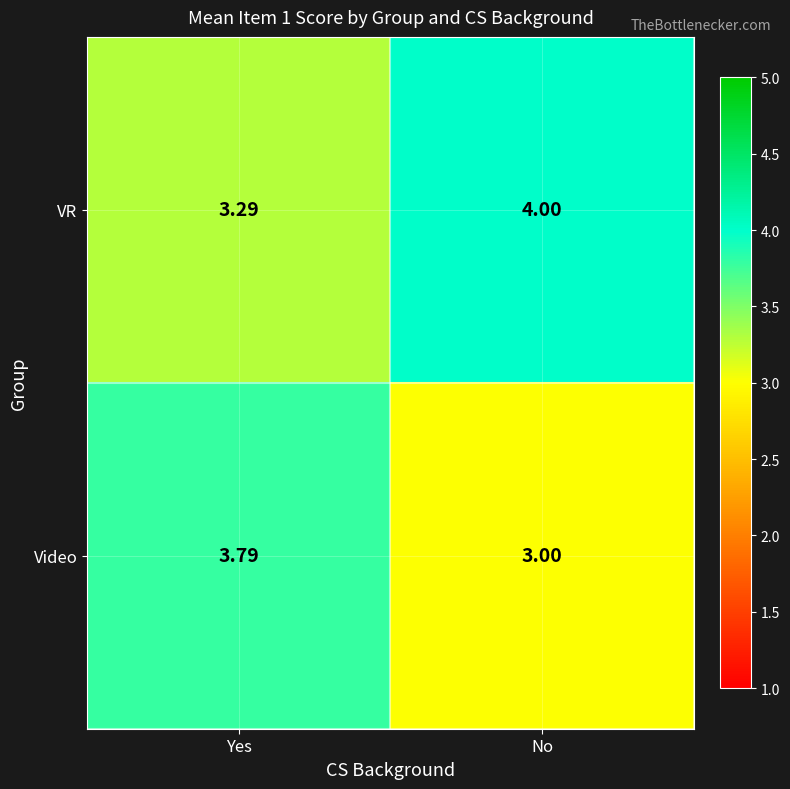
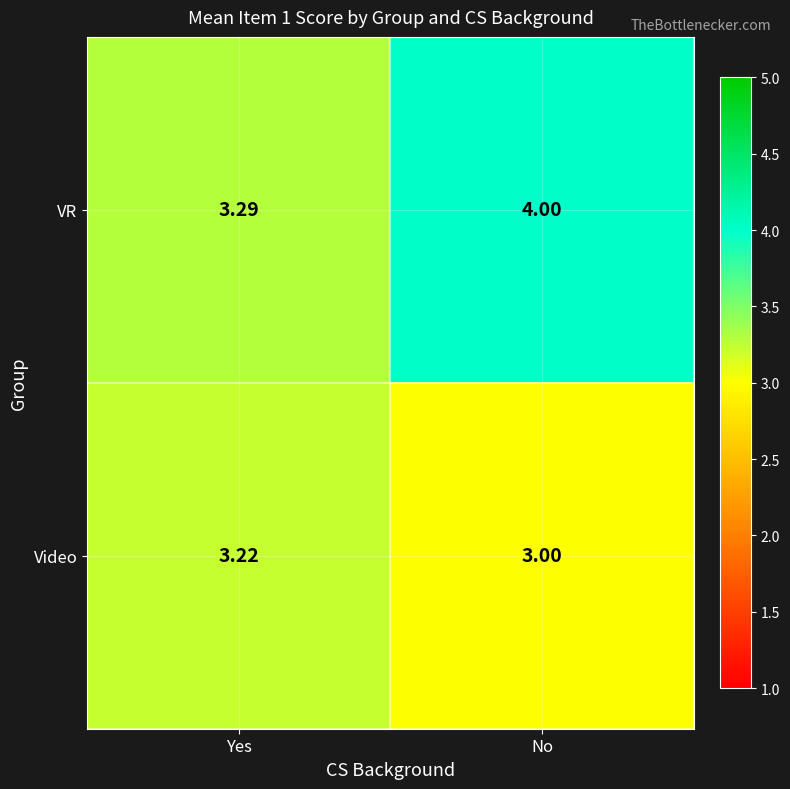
  {
    "VR": {
      "Yes": 3.29,
      "No": 4.00
    },
    "Video": {
-     "Yes": 3.79,
+     "Yes": 3.22,
      "No": 3.00
    }
  }
